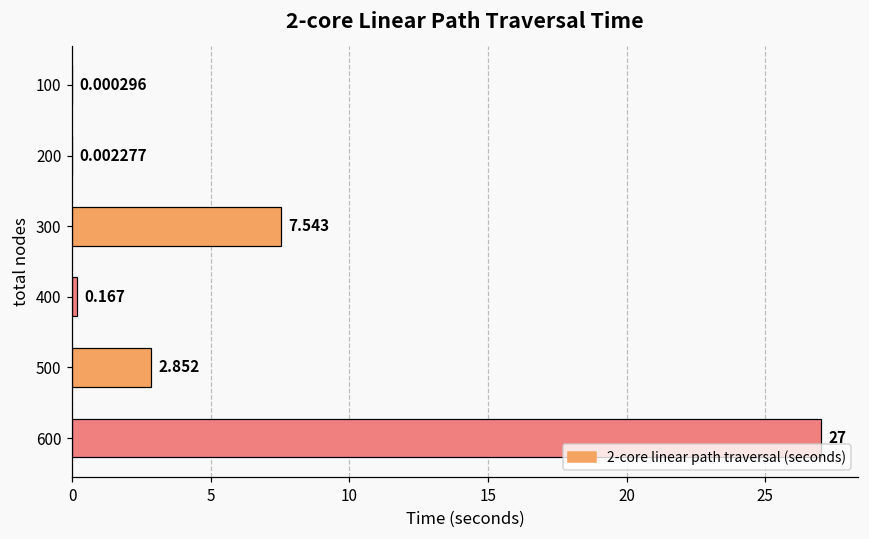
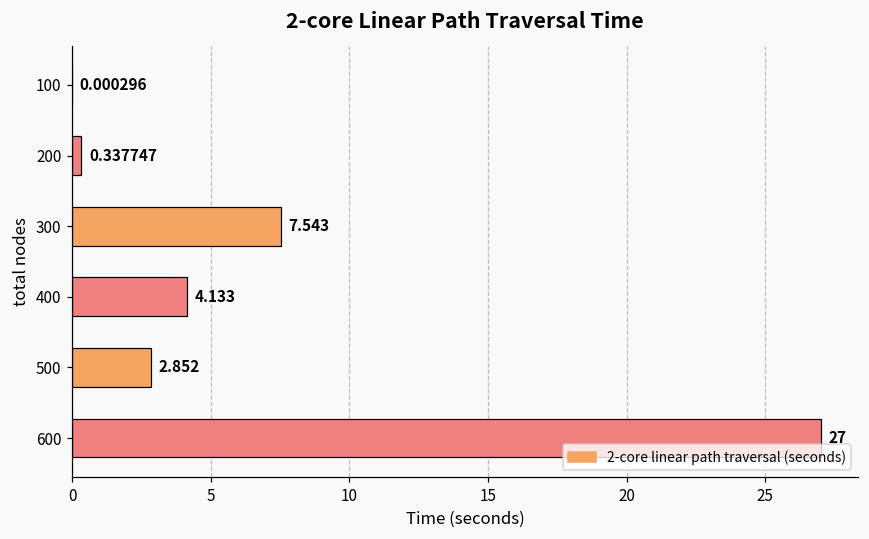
  {
    "100": 0.000296,
-   "200": 0.002277,
+   "200": 0.337747,
    "300": 7.543,
-   "400": 0.167,
+   "400": 4.133,
    "500": 2.852
  }
